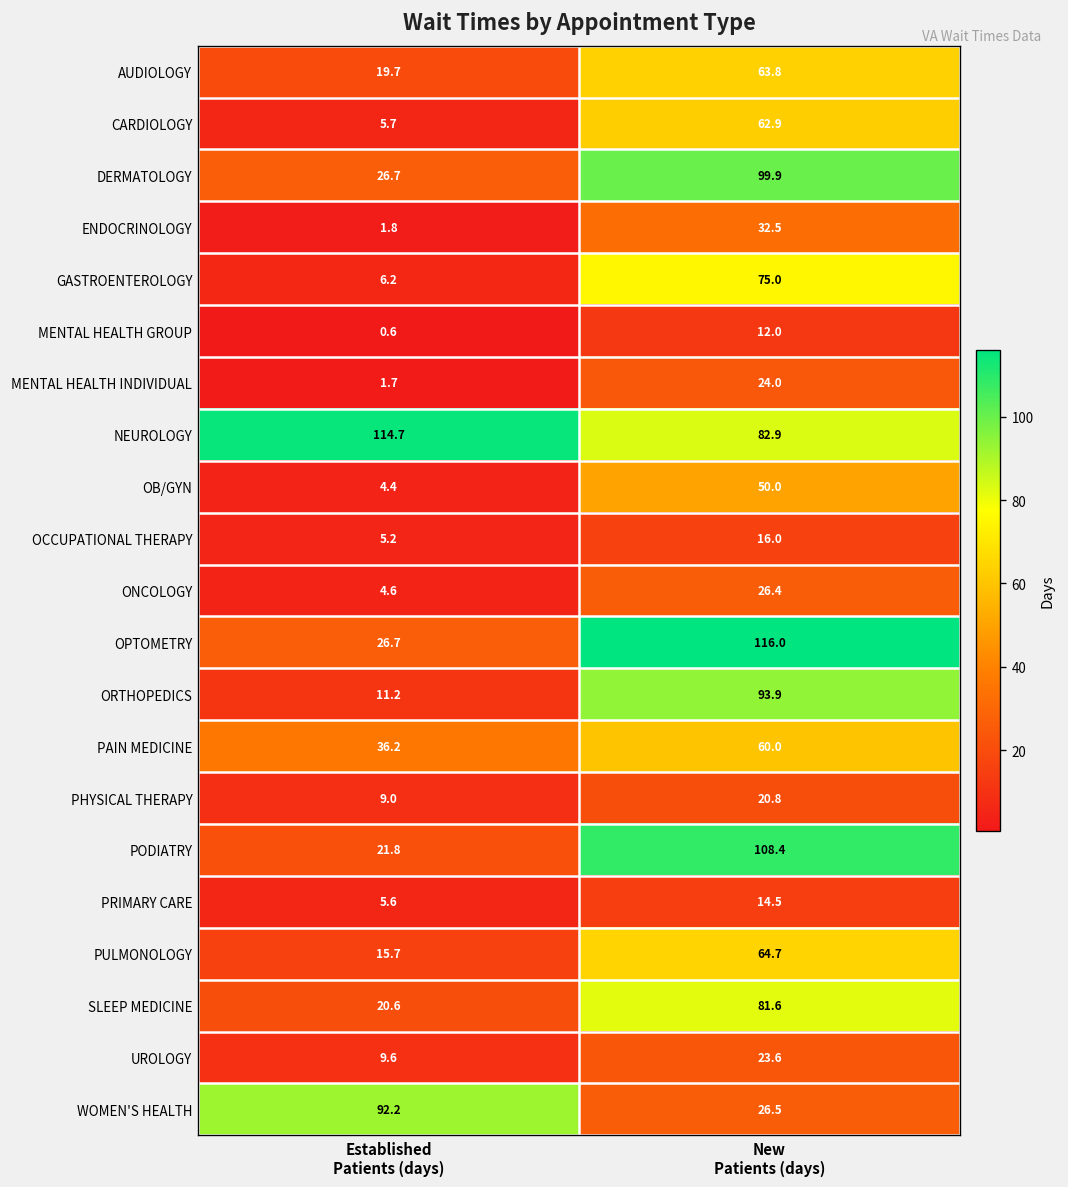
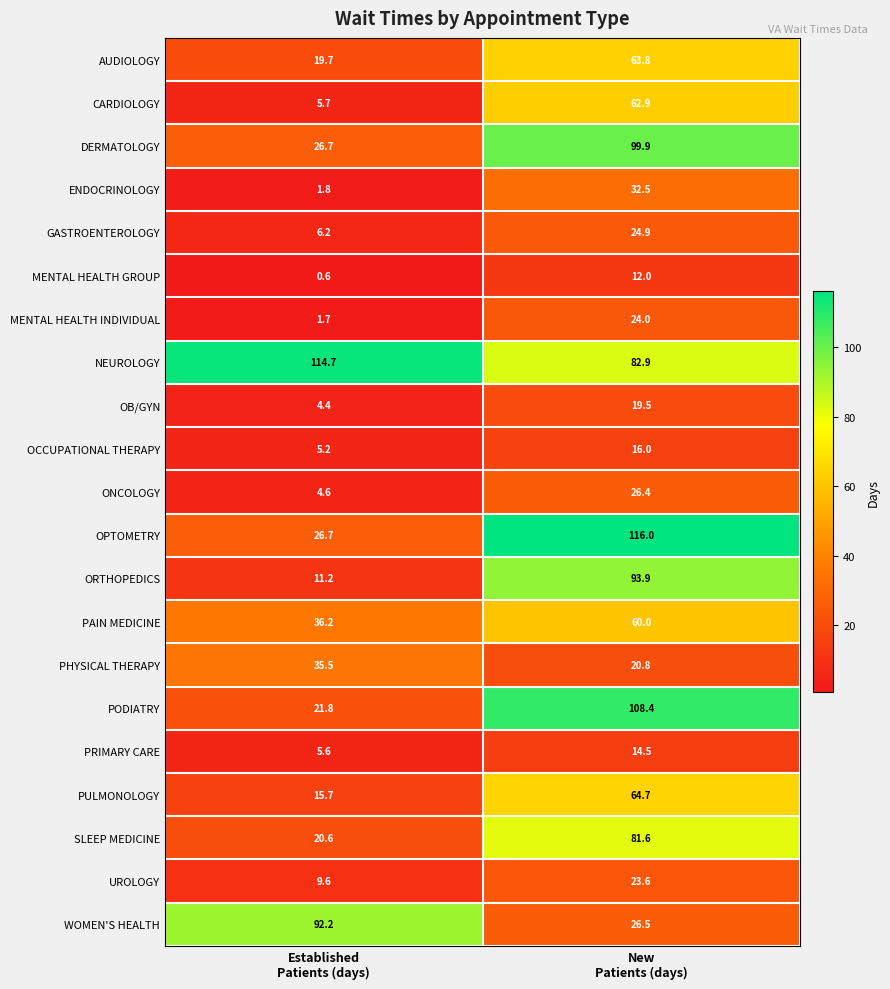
  {
    "AUDIOLOGY": {
      "Established Patients (days)": 19.7,
      "New Patients (days)": 63.8
    },
    "CARDIOLOGY": {
      "Established Patients (days)": 5.7,
      "New Patients (days)": 62.9
    },
    "DERMATOLOGY": {
      "Established Patients (days)": 26.7,
      "New Patients (days)": 99.9
    },
    "ENDOCRINOLOGY": {
      "Established Patients (days)": 1.8,
      "New Patients (days)": 32.5
    },
    "GASTROENTEROLOGY": {
      "Established Patients (days)": 6.2,
-     "New Patients (days)": 75.0
+     "New Patients (days)": 24.9
    },
    "MENTAL HEALTH GROUP": {
      "Established Patients (days)": 0.6,
      "New Patients (days)": 12.0
    },
    "MENTAL HEALTH INDIVIDUAL": {
      "Established Patients (days)": 1.7,
      "New Patients (days)": 24.0
    },
    "NEUROLOGY": {
      "Established Patients (days)": 114.7,
      "New Patients (days)": 82.9
    },
    "OB/GYN": {
      "Established Patients (days)": 4.4,
-     "New Patients (days)": 50.0
+     "New Patients (days)": 19.5
    },
    "OCCUPATIONAL THERAPY": {
      "Established Patients (days)": 5.2,
      "New Patients (days)": 16.0
    },
    "ONCOLOGY": {
      "Established Patients (days)": 4.6,
      "New Patients (days)": 26.4
    },
    "OPTOMETRY": {
      "Established Patients (days)": 26.7,
      "New Patients (days)": 116.0
    },
    "ORTHOPEDICS": {
      "Established Patients (days)": 11.2,
      "New Patients (days)": 93.9
    },
    "PAIN MEDICINE": {
      "Established Patients (days)": 36.2,
      "New Patients (days)": 60.0
    },
    "PHYSICAL THERAPY": {
-     "Established Patients (days)": 9.0,
+     "Established Patients (days)": 35.5,
      "New Patients (days)": 20.8
    },
    "PODIATRY": {
      "Established Patients (days)": 21.8,
      "New Patients (days)": 108.4
    },
    "PRIMARY CARE": {
      "Established Patients (days)": 5.6,
      "New Patients (days)": 14.5
    },
    "PULMONOLOGY": {
      "Established Patients (days)": 15.7,
      "New Patients (days)": 64.7
    },
    "SLEEP MEDICINE": {
      "Established Patients (days)": 20.6,
      "New Patients (days)": 81.6
    },
    "UROLOGY": {
      "Established Patients (days)": 9.6,
      "New Patients (days)": 23.6
    },
    "WOMEN'S HEALTH": {
      "Established Patients (days)": 92.2,
      "New Patients (days)": 26.5
    }
  }
